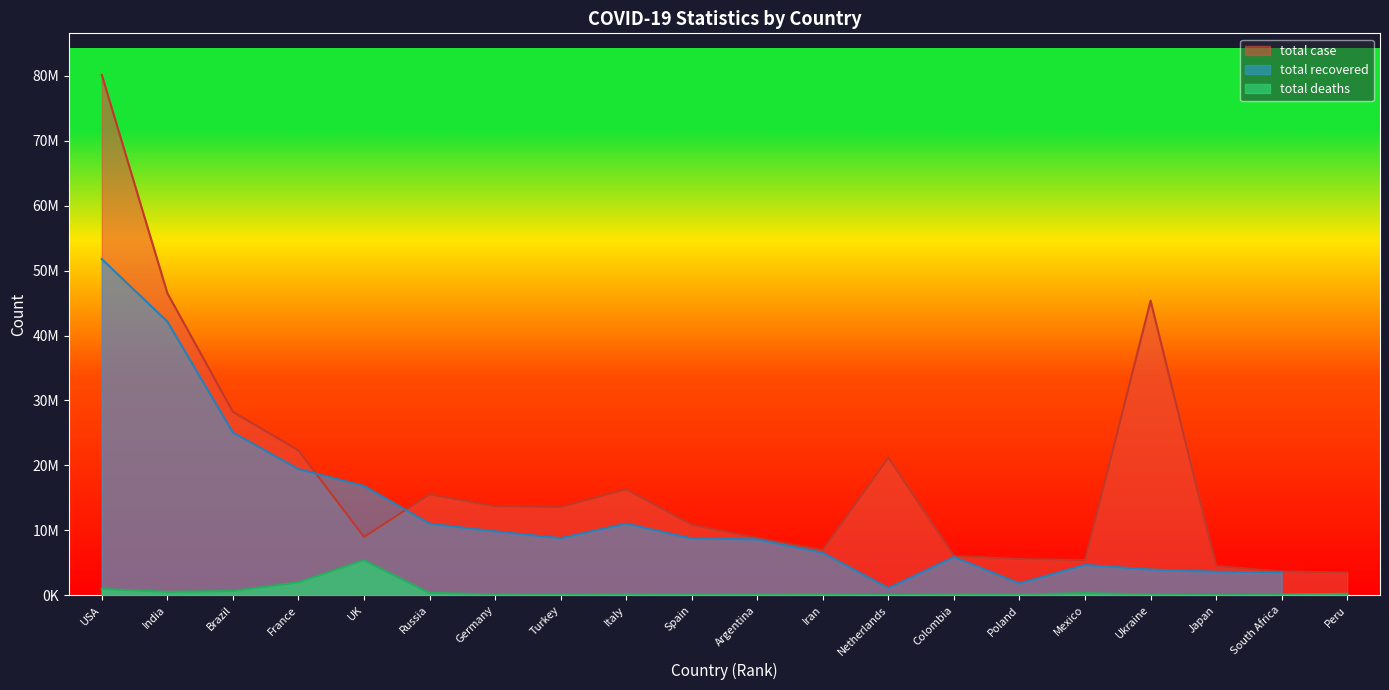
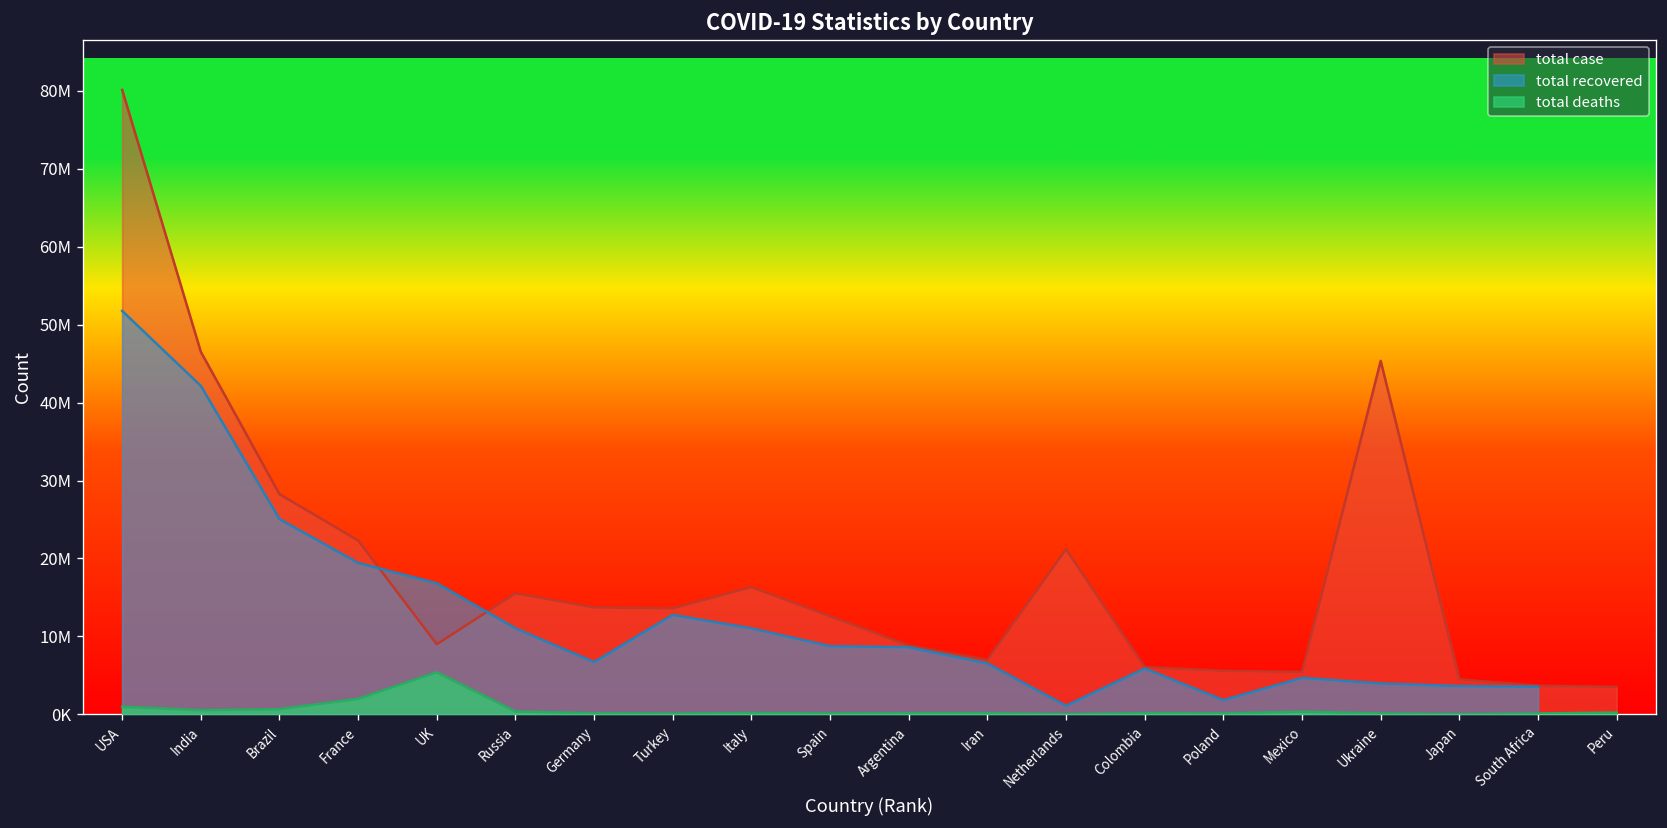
  {
    "total case": {
      "USA": 80000000,
      "India": 47000000,
      "Brazil": 28000000,
      "France": 22000000,
      "UK": 9000000,
      "Russia": 16000000,
      "Germany": 14000000,
      "Turkey": 14000000,
      "Italy": 16000000,
-     "Spain": 11000000,
+     "Spain": 13000000,
      "Iran": 7000000,
      "Netherlands": 21000000,
      "Poland": 6000000,
      "Mexico": 5000000,
      "Ukraine": 45000000,
      "Japan": 4000000,
      "Peru": 3000000
    },
    "total recovered": {
      "USA": 52000000,
      "India": 42000000,
      "Brazil": 25000000,
      "France": 19000000,
      "UK": 17000000,
      "Russia": 11000000,
-     "Germany": 10000000,
-     "Turkey": 9000000,
+     "Germany": 7000000,
+     "Turkey": 13000000,
      "Italy": 11000000,
      "Spain": 9000000,
      "Iran": 7000000,
      "Netherlands": 1000000,
      "Poland": 2000000,
      "Mexico": 5000000,
      "Ukraine": 4000000,
      "Japan": 4000000
    },
    "total deaths": {
      "USA": 1000000,
      "India": 1000000,
      "Brazil": 1000000,
      "France": 2000000,
      "UK": 5000000,
      "Russia": 0,
      "Germany": 0,
      "Turkey": 0,
      "Italy": 0,
      "Spain": 0,
      "Argentina": 0,
      "Iran": 0,
      "Netherlands": 0,
      "Colombia": 0,
      "Poland": 0,
      "Mexico": 0,
      "Ukraine": 0,
      "Japan": 0,
      "South Africa": 0,
      "Peru": 0
    }
  }
